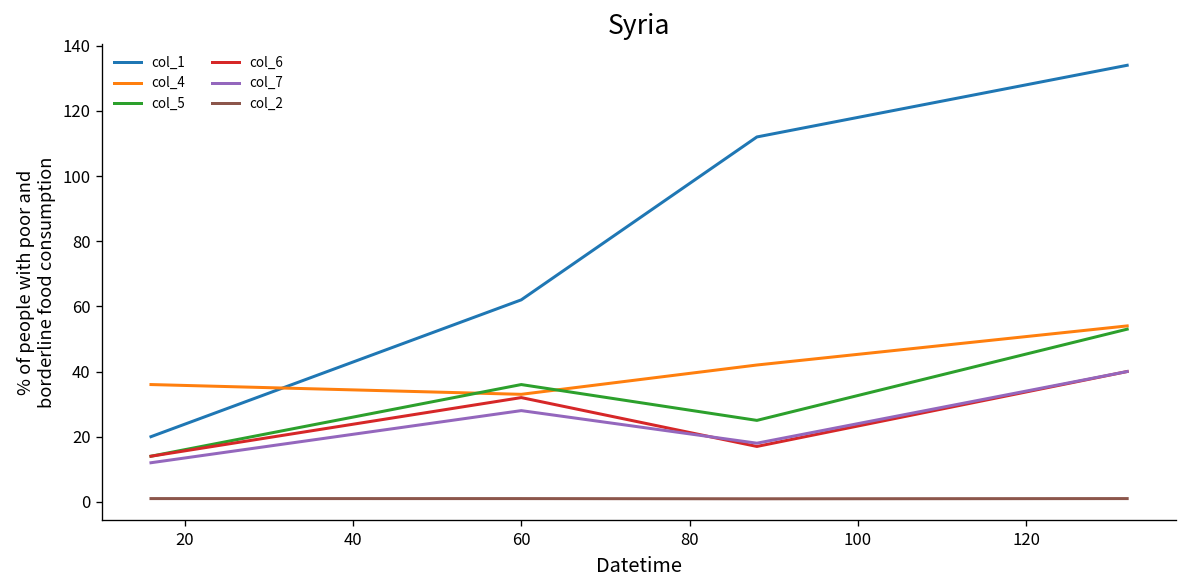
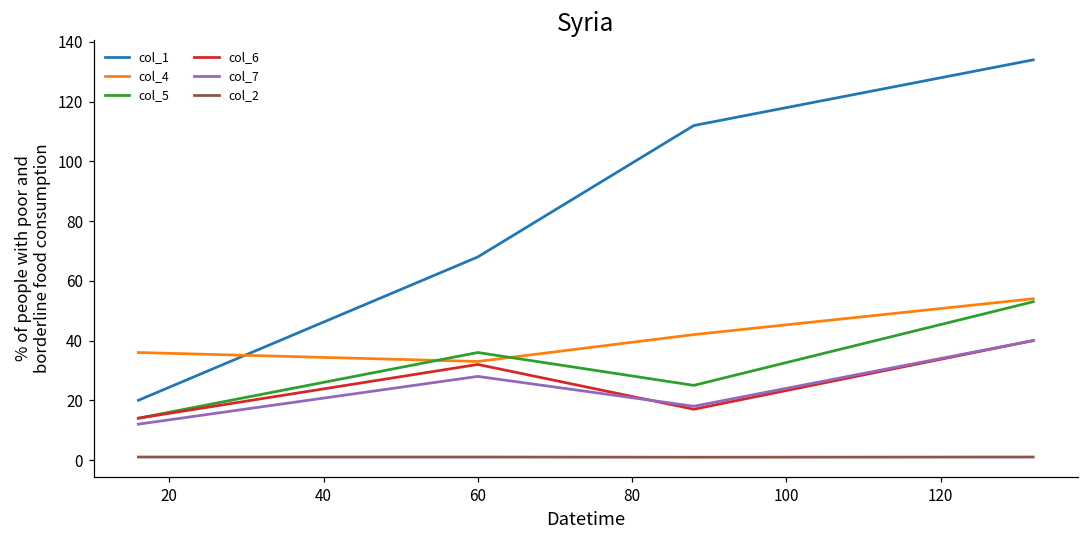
  {
    "col_1": {
-     "60": 62
+     "60": 68
    },
    "col_4": {
      "60": 33
    },
    "col_5": {
      "60": 36
    },
    "col_6": {
      "60": 32
    },
    "col_7": {
      "60": 28
    },
    "col_2": {
      "60": 1
    }
  }
